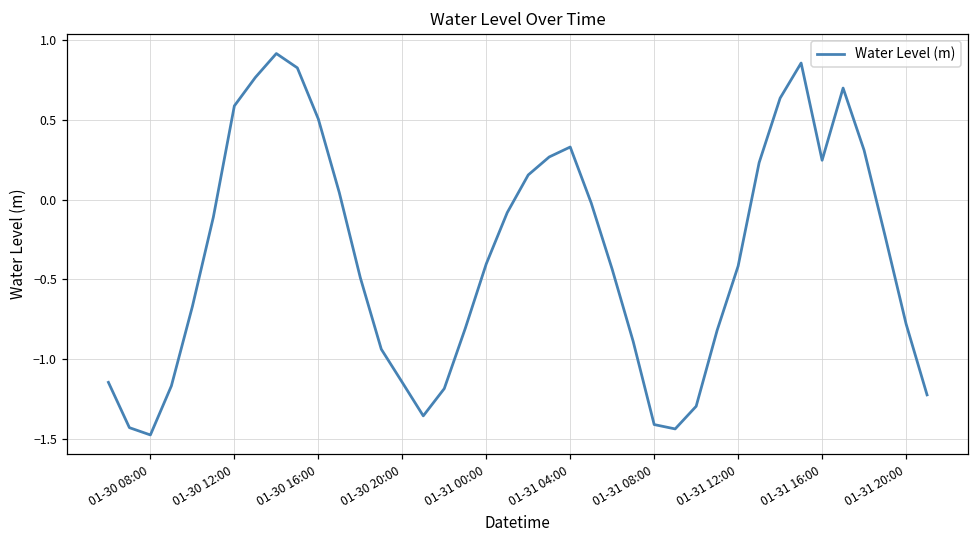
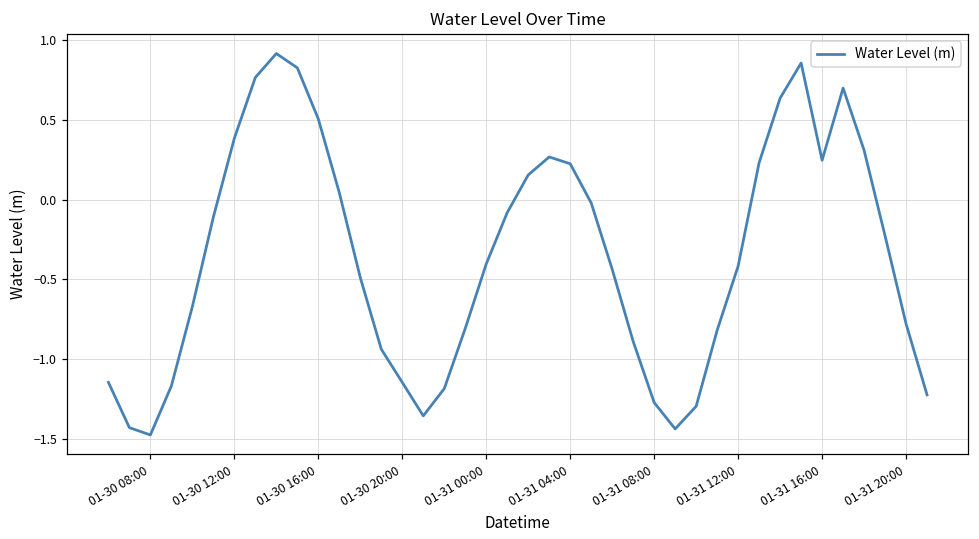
  {
    "01-30 08:00": -1.48,
-   "01-30 12:00": 0.59,
+   "01-30 12:00": 0.39,
    "01-30 16:00": 0.51,
    "01-30 20:00": -1.15,
    "01-31 00:00": -0.40,
-   "01-31 04:00": 0.33,
-   "01-31 08:00": -1.41,
+   "01-31 04:00": 0.23,
+   "01-31 08:00": -1.27,
    "01-31 12:00": -0.42,
    "01-31 16:00": 0.25,
    "01-31 20:00": -0.78
  }
